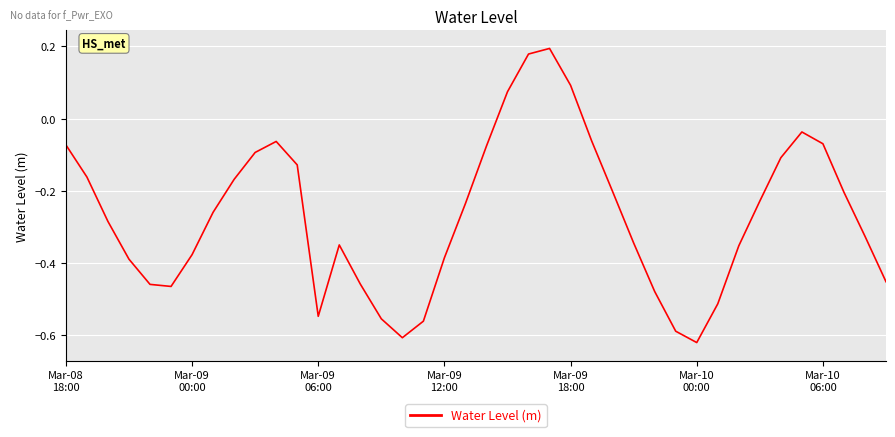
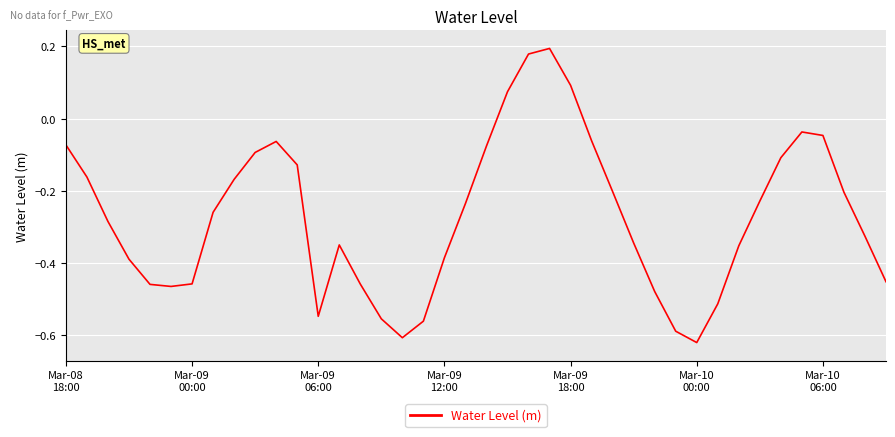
  {
    "Mar-08 18:00": -0.07,
-   "Mar-09 00:00": -0.38,
+   "Mar-09 00:00": -0.46,
    "Mar-09 06:00": -0.55,
    "Mar-09 12:00": -0.39,
    "Mar-09 18:00": 0.09,
    "Mar-10 00:00": -0.62,
-   "Mar-10 06:00": -0.07
+   "Mar-10 06:00": -0.05
  }
